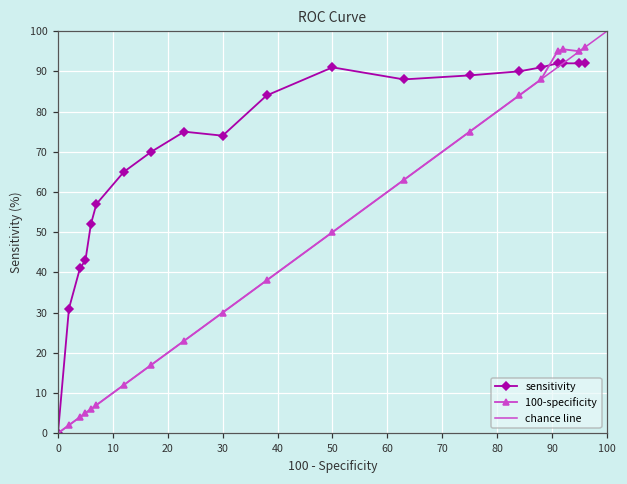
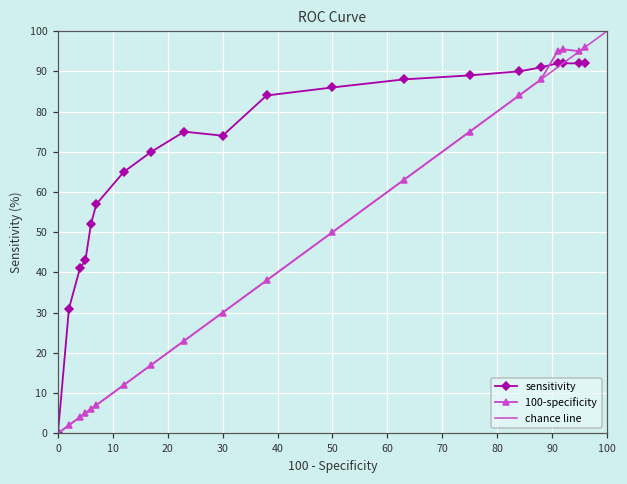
  {
    "sensitivity": {
      "30": 74,
-     "50": 91
+     "50": 86
    }
  }
